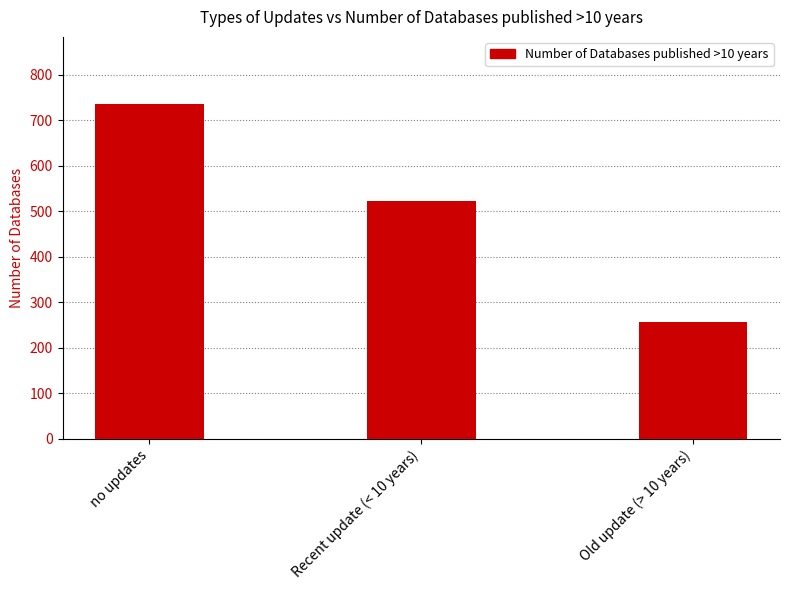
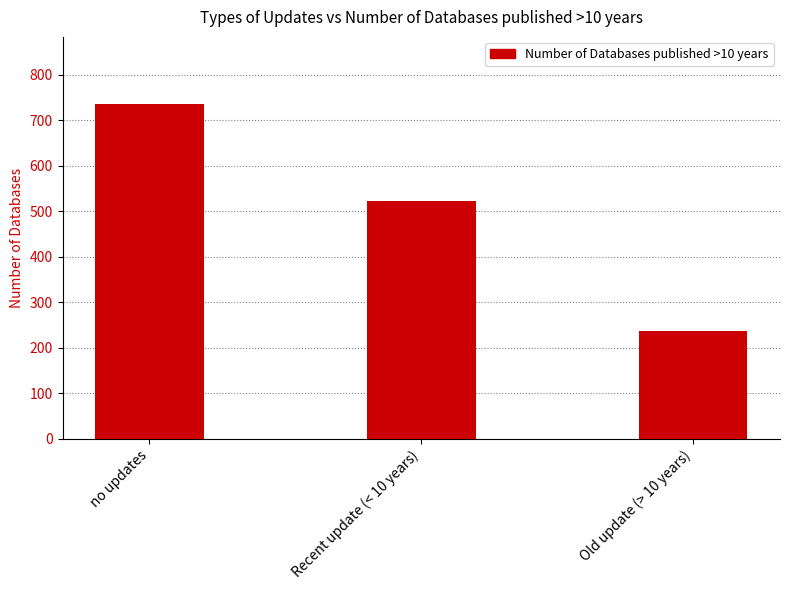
  {
    "no updates": 740,
    "Recent update (< 10 years)": 520,
-   "Old update (> 10 years)": 260
+   "Old update (> 10 years)": 240
  }
